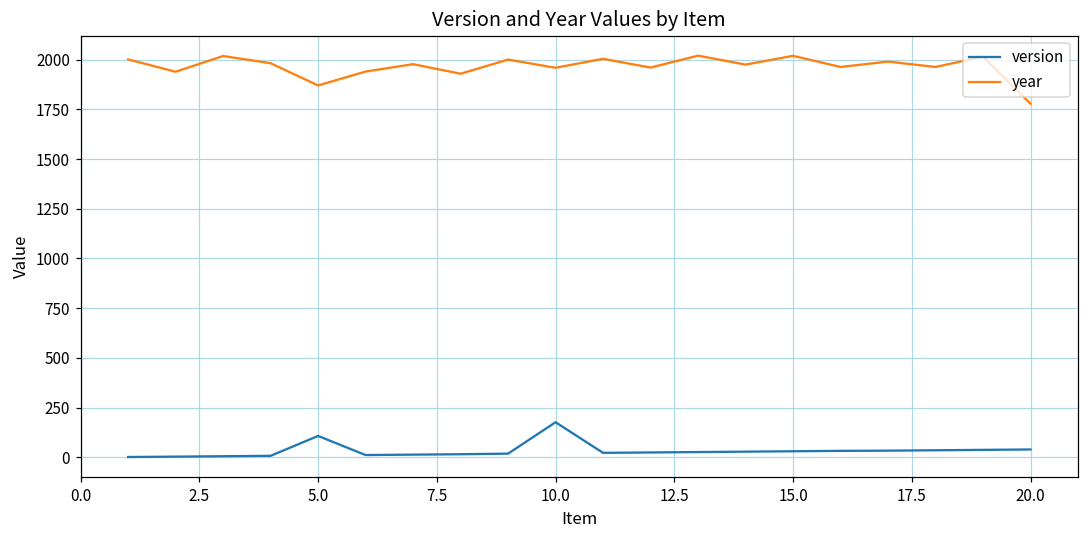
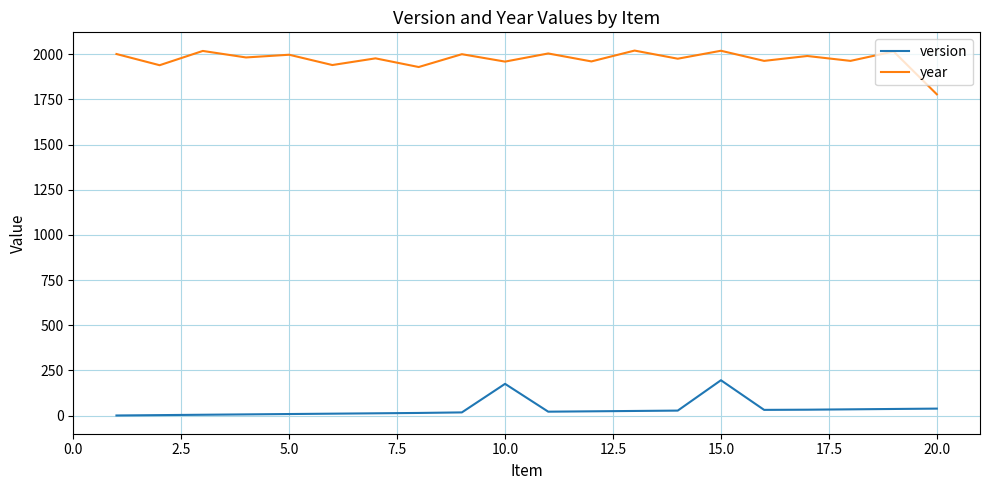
  {
    "version": {
-     "5.0": 110,
+     "5.0": 10,
      "10.0": 180,
-     "15.0": 30,
+     "15.0": 200,
      "20.0": 40
    },
    "year": {
-     "5.0": 1870,
+     "5.0": 2000,
      "10.0": 1960,
      "15.0": 2020,
      "20.0": 1780
    }
  }
